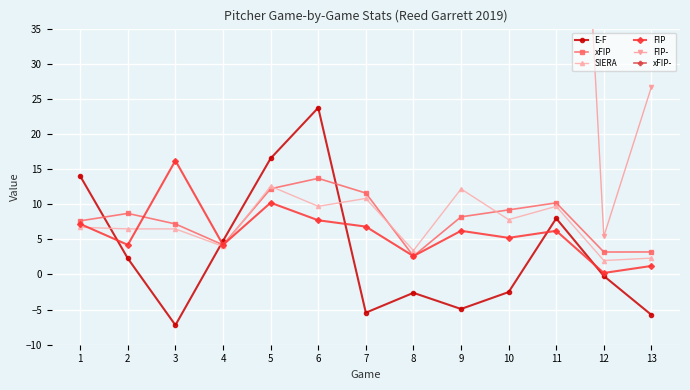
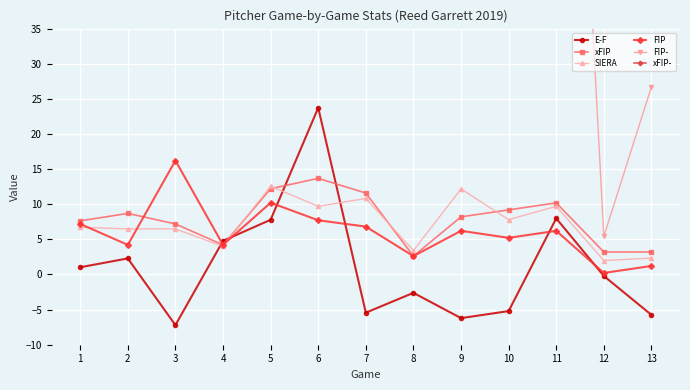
  {
    "E-F": {
-     "1": 14,
+     "1": 1,
      "2": 2,
      "3": -7,
      "4": 5,
-     "5": 17,
+     "5": 8,
      "6": 24,
      "7": -5,
      "8": -3,
-     "9": -5,
-     "10": -3,
+     "9": -6,
+     "10": -5,
      "11": 8,
      "12": 0,
      "13": -6
    }
  }
